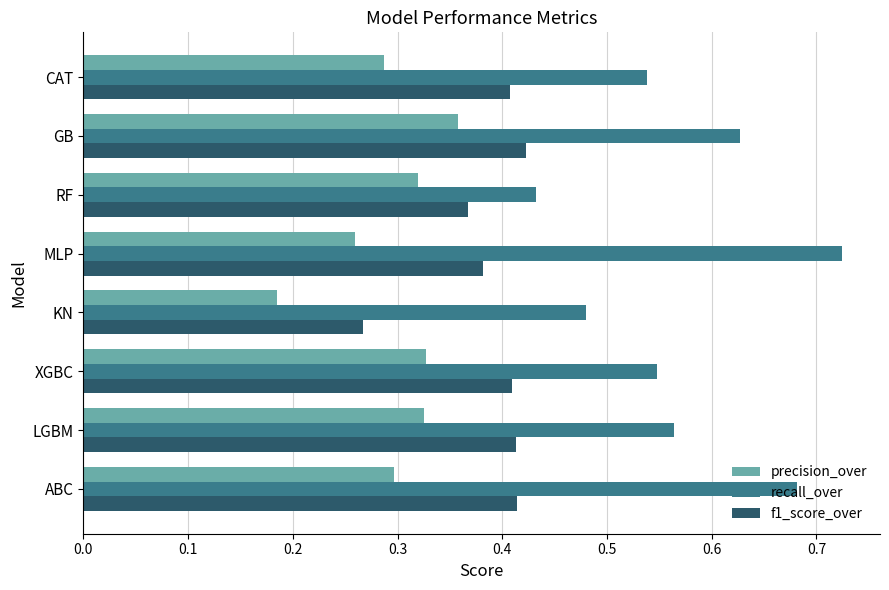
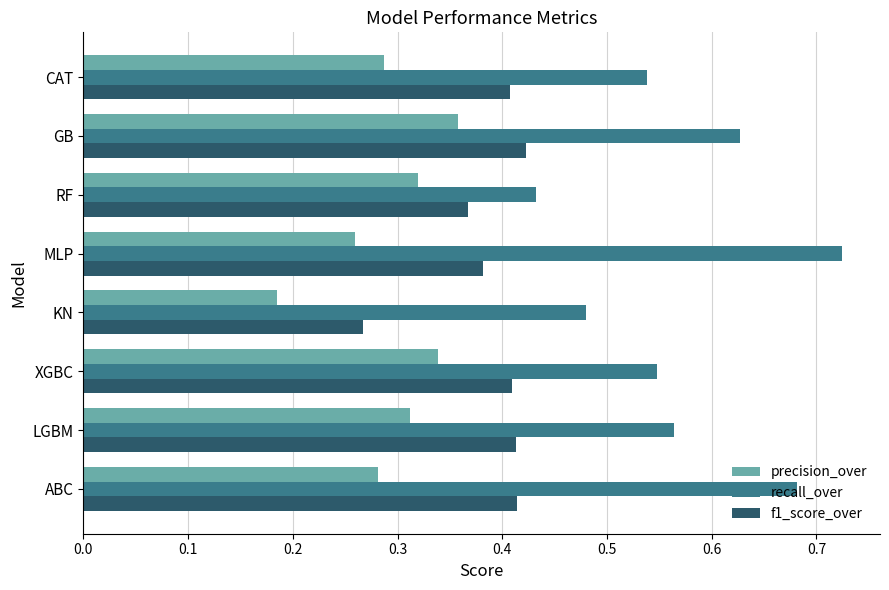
  {
    "precision_over": {
      "CAT": 0.287,
      "GB": 0.358,
      "RF": 0.319,
      "MLP": 0.259,
      "KN": 0.185,
-     "XGBC": 0.327,
-     "LGBM": 0.326,
-     "ABC": 0.297
+     "XGBC": 0.339,
+     "LGBM": 0.312,
+     "ABC": 0.282
    }
  }
